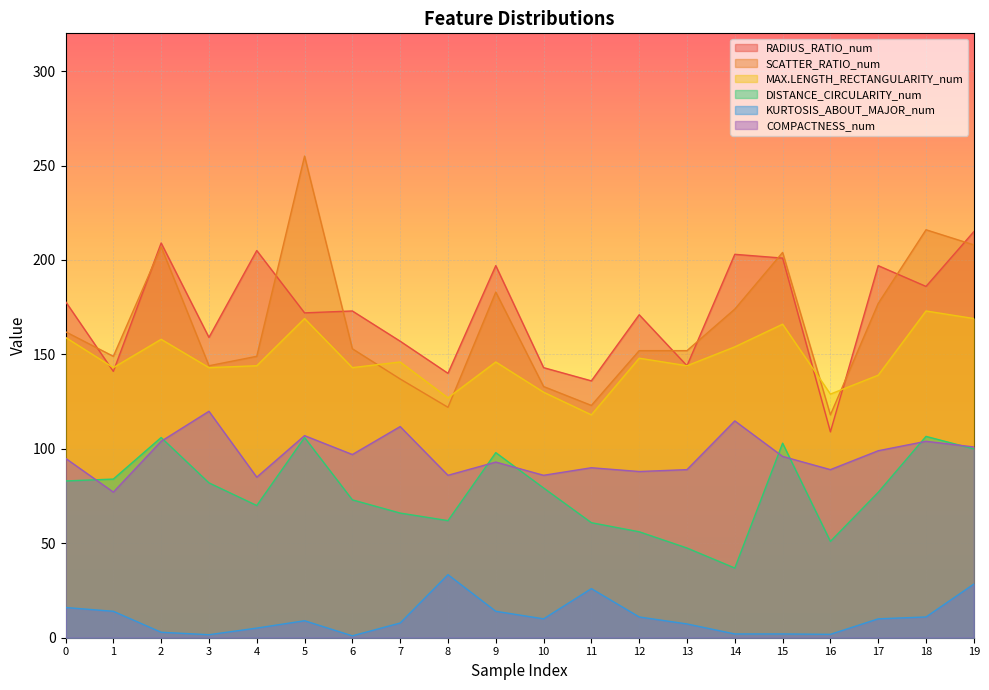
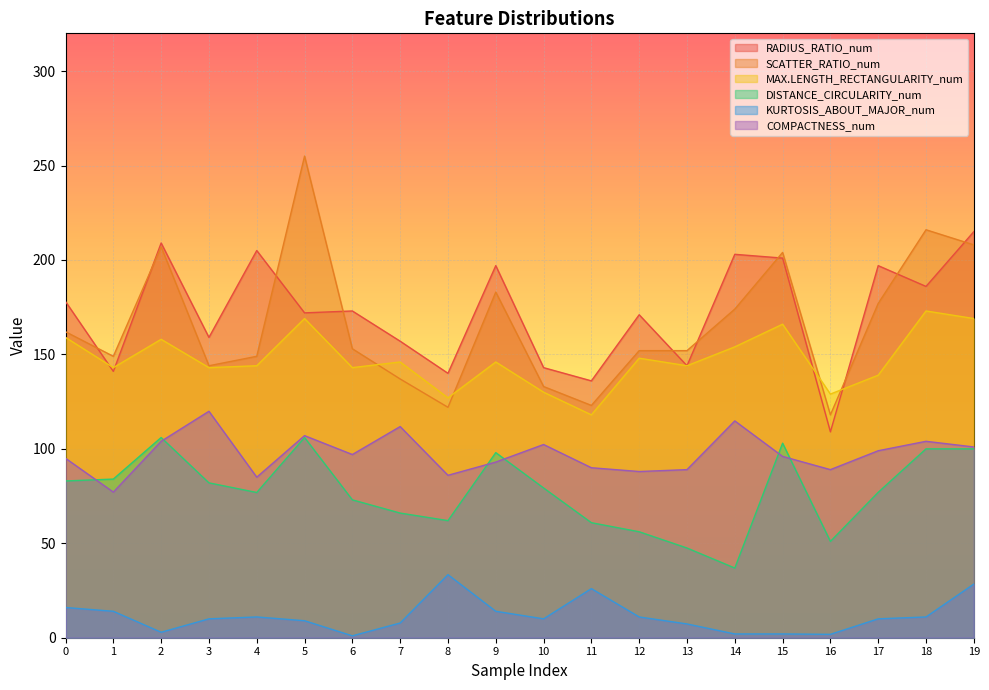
  {
    "DISTANCE_CIRCULARITY_num": {
      "0": 83,
      "1": 84,
      "2": 106,
      "3": 82,
-     "4": 70,
+     "4": 77,
      "6": 73,
      "7": 66,
      "8": 62,
      "9": 98,
      "10": 79,
      "11": 61,
      "12": 56,
      "13": 48,
      "14": 37,
      "15": 103,
      "16": 51,
      "17": 77,
-     "18": 107
+     "18": 100
    },
    "KURTOSIS_ABOUT_MAJOR_num": {
      "0": 16,
      "1": 14,
      "2": 3,
-     "3": 2,
-     "4": 5,
+     "3": 10,
+     "4": 11,
      "5": 9,
      "6": 1,
      "7": 8,
      "8": 33,
      "9": 14,
      "10": 10,
      "11": 26,
      "12": 11,
      "13": 7,
      "14": 2,
      "15": 2,
      "16": 2,
      "17": 10,
      "18": 11,
      "19": 28
    },
    "COMPACTNESS_num": {
      "0": 95,
      "1": 77,
      "2": 104,
      "3": 120,
      "4": 85,
      "6": 97,
      "7": 112,
      "8": 86,
      "9": 93,
-     "10": 86,
+     "10": 102,
      "11": 90,
      "12": 88,
      "13": 89,
      "14": 115,
      "15": 96,
      "16": 89,
      "17": 99,
      "18": 104
    }
  }
